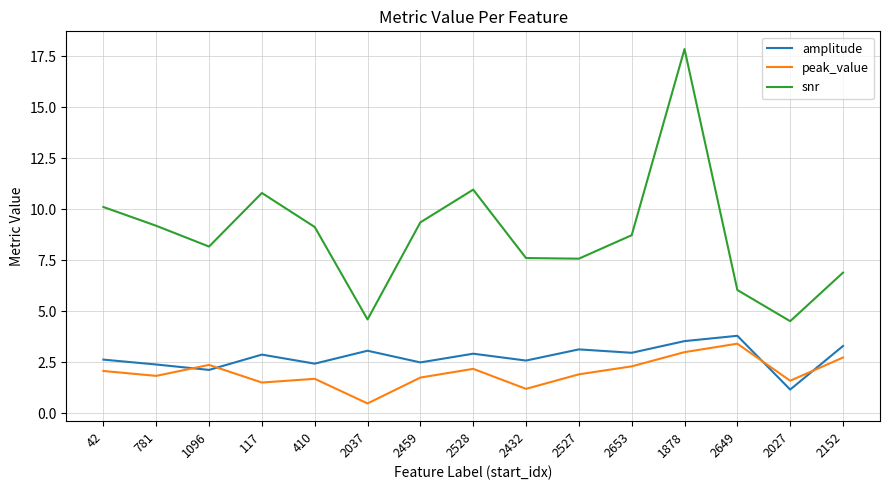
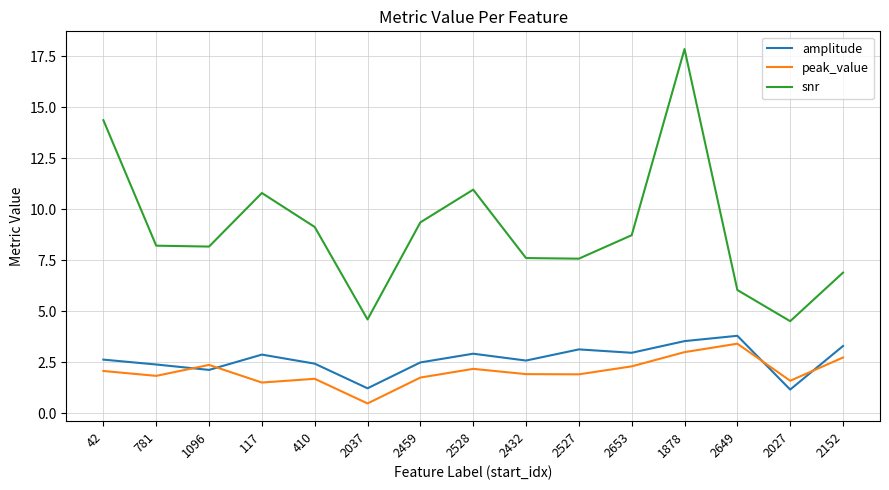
  {
    "amplitude": {
      "42": 2.6,
      "781": 2.4,
      "1096": 2.1,
      "117": 2.9,
      "410": 2.4,
-     "2037": 3.1,
+     "2037": 1.2,
      "2459": 2.5,
      "2528": 2.9,
      "2432": 2.6,
      "2527": 3.1,
      "2653": 3.0,
      "1878": 3.5,
      "2649": 3.8,
      "2027": 1.2,
      "2152": 3.3
    },
    "peak_value": {
      "42": 2.1,
      "781": 1.8,
      "1096": 2.4,
      "117": 1.5,
      "410": 1.7,
      "2037": 0.5,
      "2459": 1.8,
      "2528": 2.2,
-     "2432": 1.2,
+     "2432": 1.9,
      "2527": 1.9,
      "2653": 2.3,
      "1878": 3.0,
      "2649": 3.4,
      "2027": 1.6,
      "2152": 2.7
    },
    "snr": {
-     "42": 10.1,
-     "781": 9.2,
+     "42": 14.4,
+     "781": 8.2,
      "1096": 8.2,
      "117": 10.8,
      "410": 9.1,
      "2037": 4.6,
      "2459": 9.4,
      "2528": 11.0,
      "2432": 7.6,
      "2527": 7.6,
      "2653": 8.7,
      "1878": 17.9,
      "2649": 6.0,
      "2027": 4.5,
      "2152": 6.9
    }
  }
